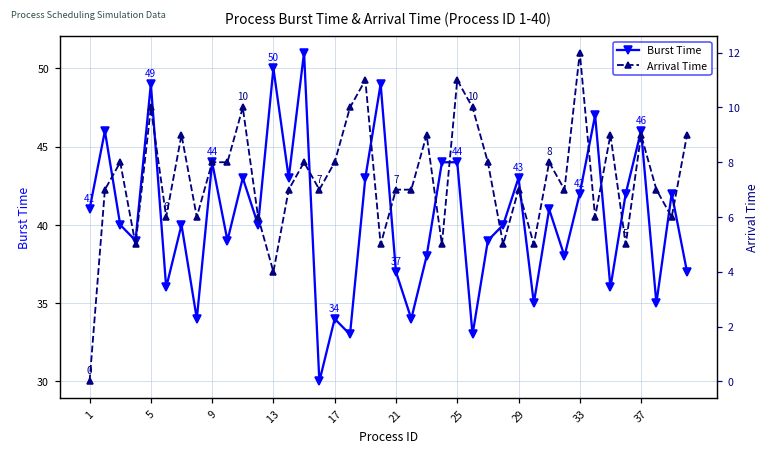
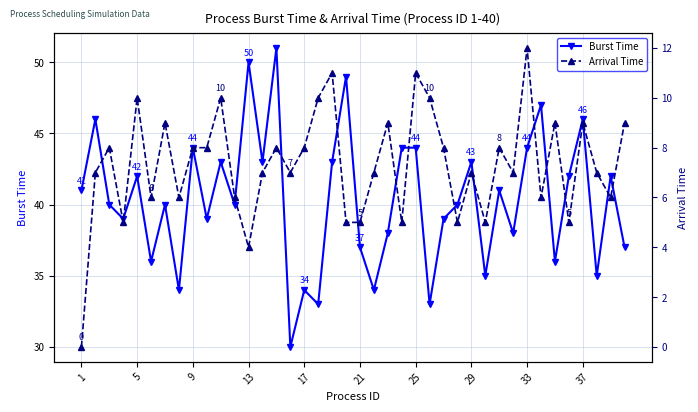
  {
    "Burst Time": {
      "1": 41,
-     "5": 49,
+     "5": 42,
      "9": 44,
      "13": 50,
      "17": 34,
      "21": 37,
      "25": 44,
      "29": 43,
-     "33": 42,
+     "33": 44,
      "37": 46
    },
    "Arrival Time": {
      "1": 0,
-     "21": 7
+     "21": 5
    }
  }
